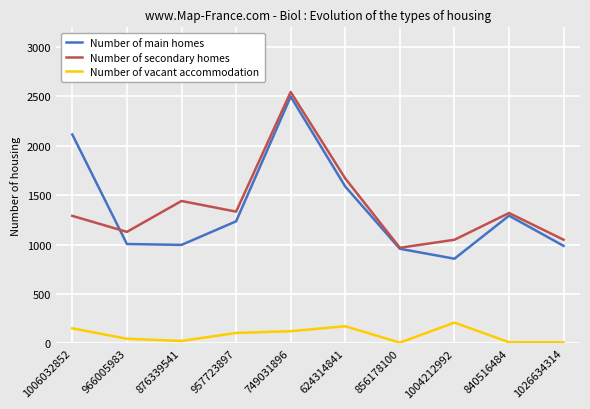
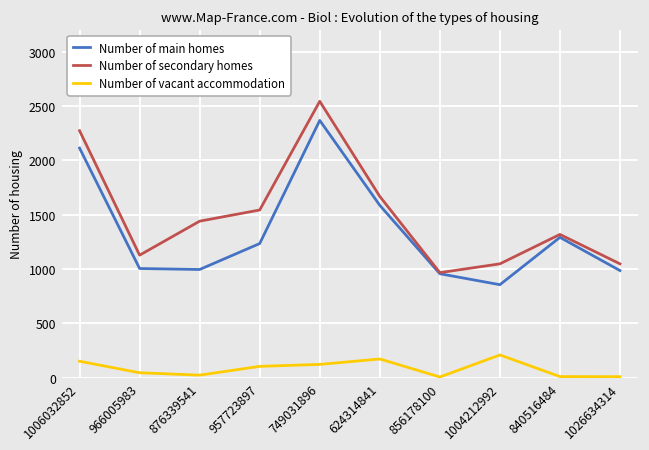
  {
    "Number of main homes": {
      "1006032852": 2100,
      "966005983": 1000,
      "876339541": 1000,
      "957723897": 1200,
-     "749031896": 2500,
+     "749031896": 2400,
      "624314841": 1600,
      "1004212992": 900,
      "840516484": 1300,
      "1026634314": 1000
    },
    "Number of secondary homes": {
-     "1006032852": 1300,
+     "1006032852": 2300,
      "966005983": 1100,
      "876339541": 1400,
-     "957723897": 1300,
+     "957723897": 1500,
      "749031896": 2500,
      "624314841": 1700,
      "1004212992": 1000,
      "840516484": 1300,
      "1026634314": 1000
    },
    "Number of vacant accommodation": {
      "1006032852": 200,
      "966005983": 0,
      "876339541": 0,
      "957723897": 100,
      "749031896": 100,
      "624314841": 200,
      "856178100": 0,
      "1004212992": 200,
      "840516484": 0,
      "1026634314": 0
    }
  }
